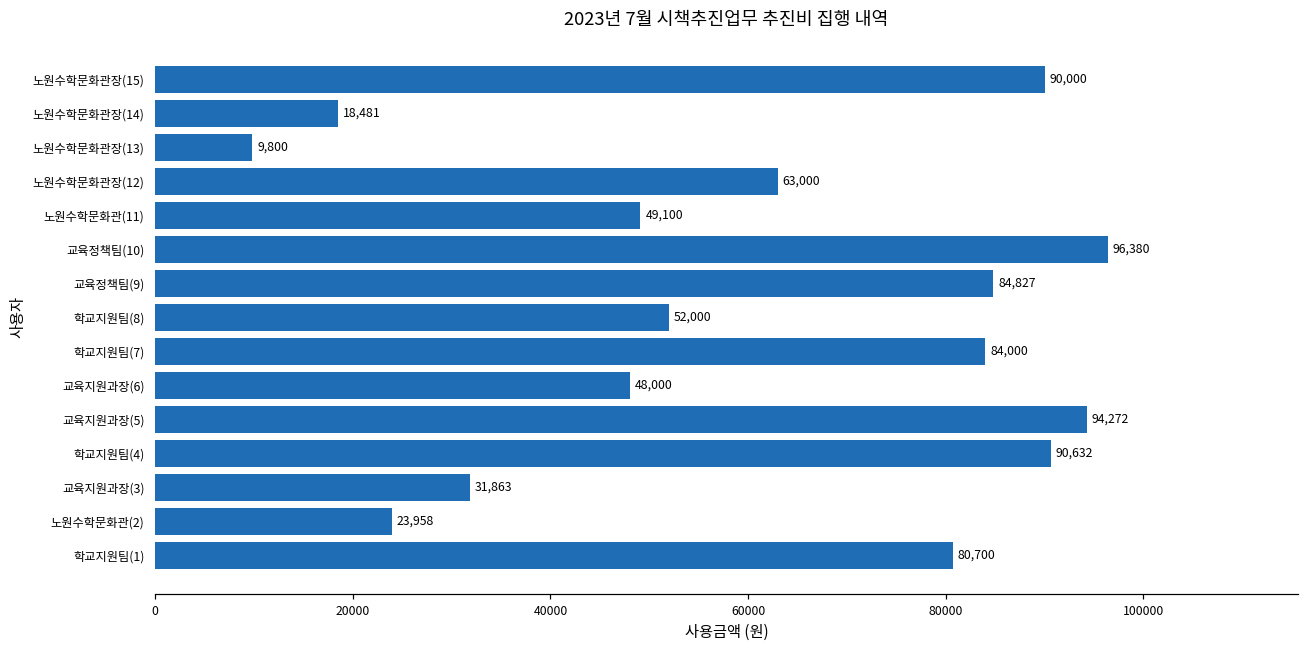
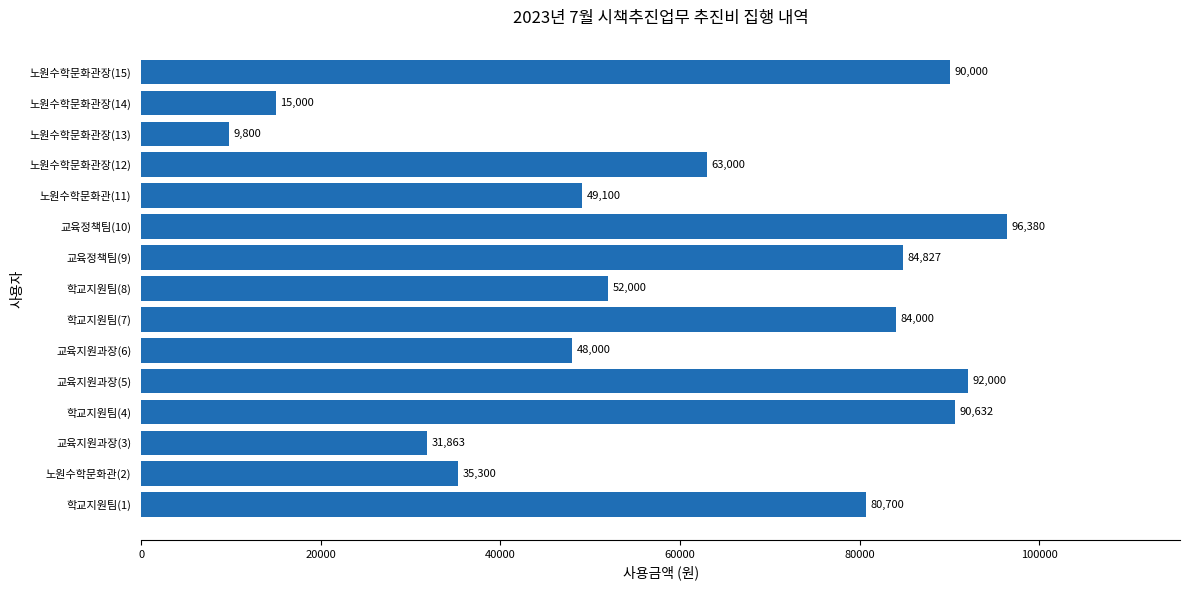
  {
    "노원수학문화관장(15)": "90,000",
-   "노원수학문화관장(14)": "18,481",
+   "노원수학문화관장(14)": "15,000",
    "노원수학문화관장(13)": "9,800",
    "노원수학문화관장(12)": "63,000",
    "노원수학문화관(11)": "49,100",
    "교육정책팀(10)": "96,380",
    "교육정책팀(9)": "84,827",
    "학교지원팀(8)": "52,000",
    "학교지원팀(7)": "84,000",
    "교육지원과장(6)": "48,000",
-   "교육지원과장(5)": "94,272",
+   "교육지원과장(5)": "92,000",
    "학교지원팀(4)": "90,632",
    "교육지원과장(3)": "31,863",
-   "노원수학문화관(2)": "23,958",
+   "노원수학문화관(2)": "35,300",
    "학교지원팀(1)": "80,700"
  }
